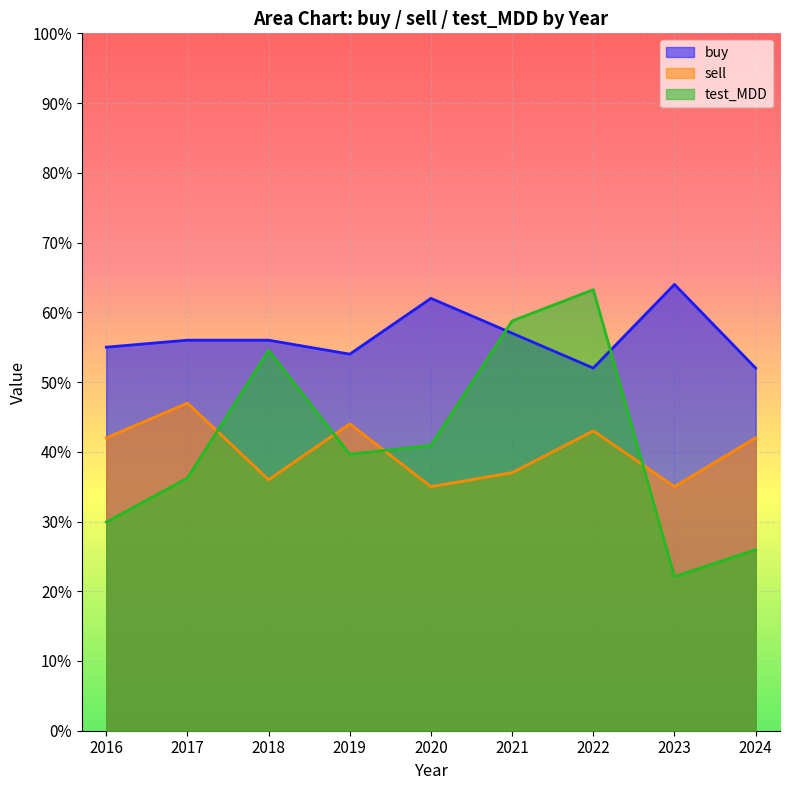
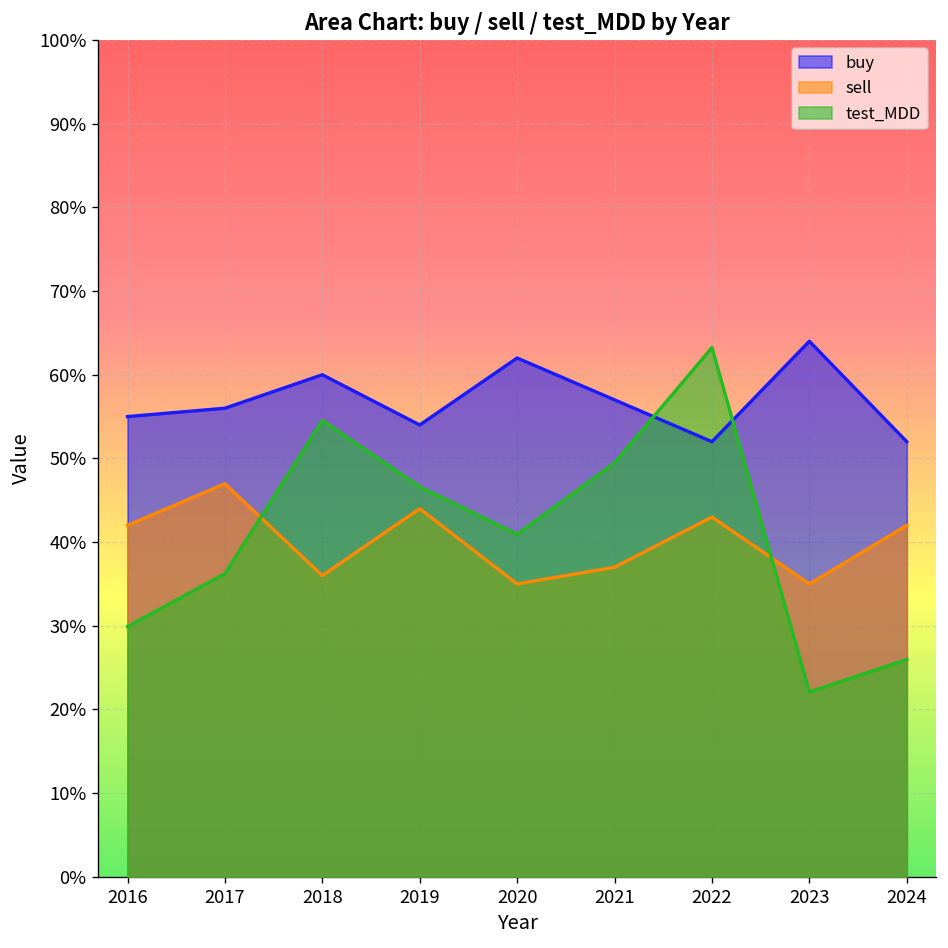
  {
    "buy": {
      "2016": "55%",
      "2017": "56%",
-     "2018": "56%",
+     "2018": "60%",
      "2019": "54%",
      "2020": "62%",
      "2021": "57%",
      "2022": "52%",
      "2023": "64%",
      "2024": "52%"
    },
    "sell": {
      "2016": "42%",
      "2017": "47%",
      "2018": "36%",
      "2019": "44%",
      "2020": "35%",
      "2021": "37%",
      "2022": "43%",
      "2023": "35%",
      "2024": "42%"
    },
    "test_MDD": {
      "2016": "30%",
      "2017": "36%",
      "2018": "55%",
-     "2019": "40%",
+     "2019": "47%",
      "2020": "41%",
-     "2021": "59%",
+     "2021": "49%",
      "2022": "63%",
      "2023": "22%",
      "2024": "26%"
    }
  }
